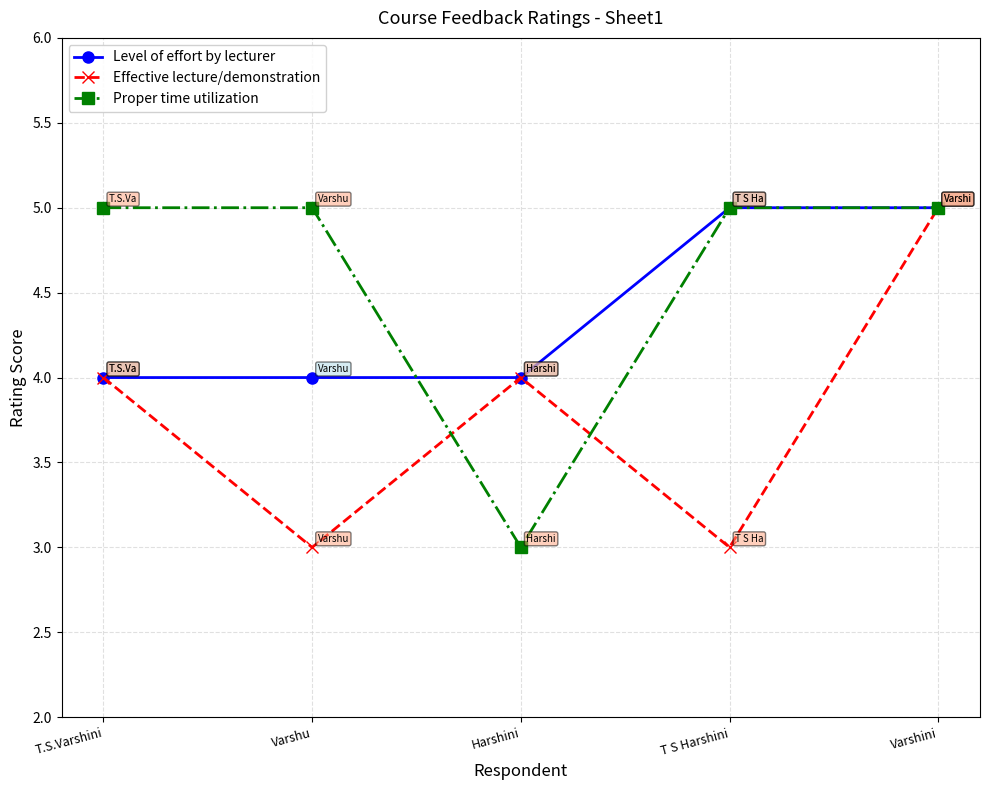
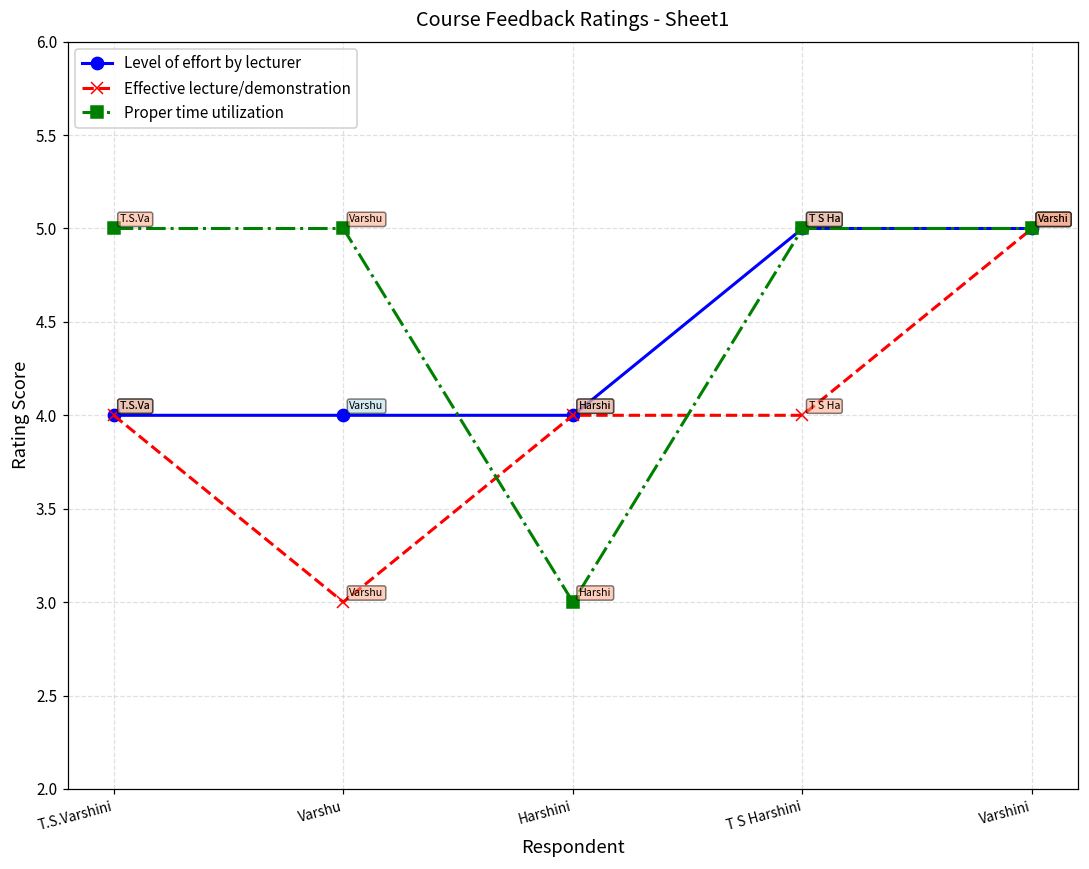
  {
    "Level of effort by lecturer": {
      "Varshu": 4
    },
    "Effective lecture/demonstration": {
      "Varshu": 3,
-     "T S Harshini": 3
+     "T S Harshini": 4
    },
    "Proper time utilization": {
      "T.S.Varshini": 5,
      "Varshu": 5,
      "Harshini": 3
    }
  }
